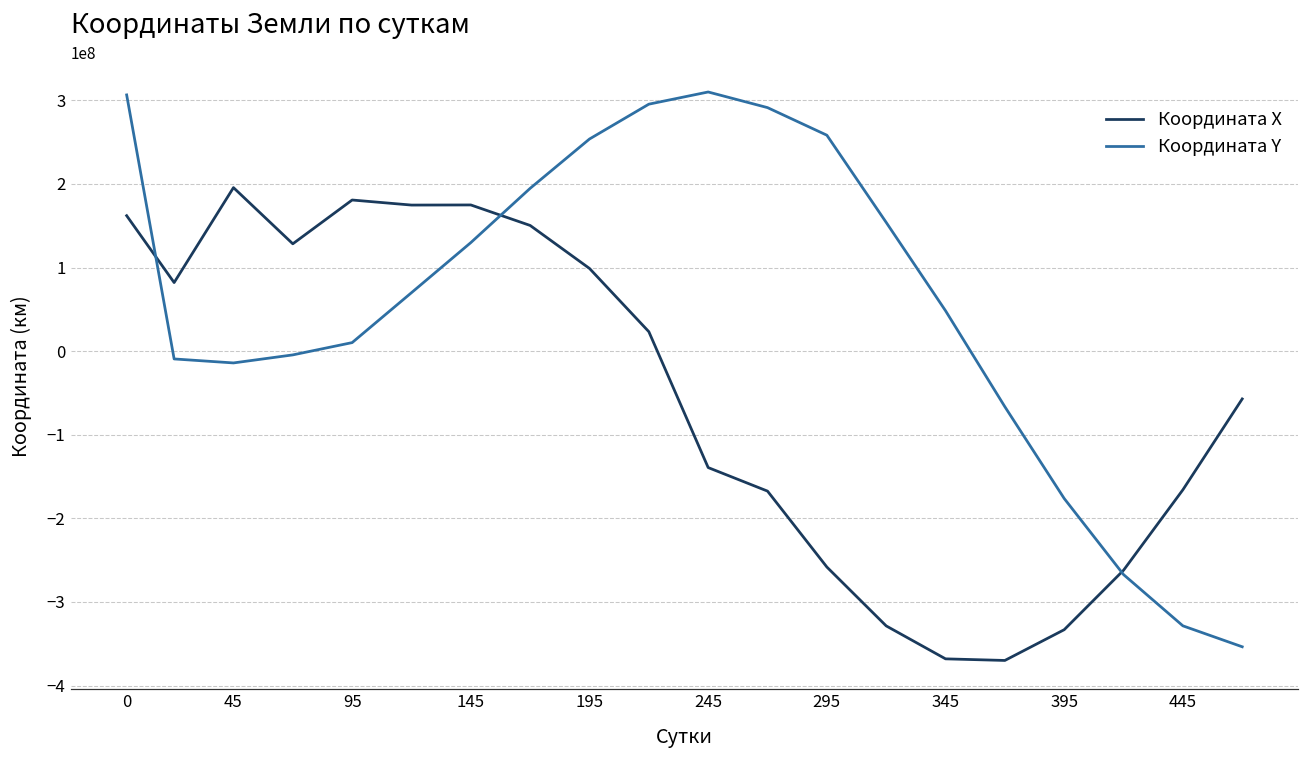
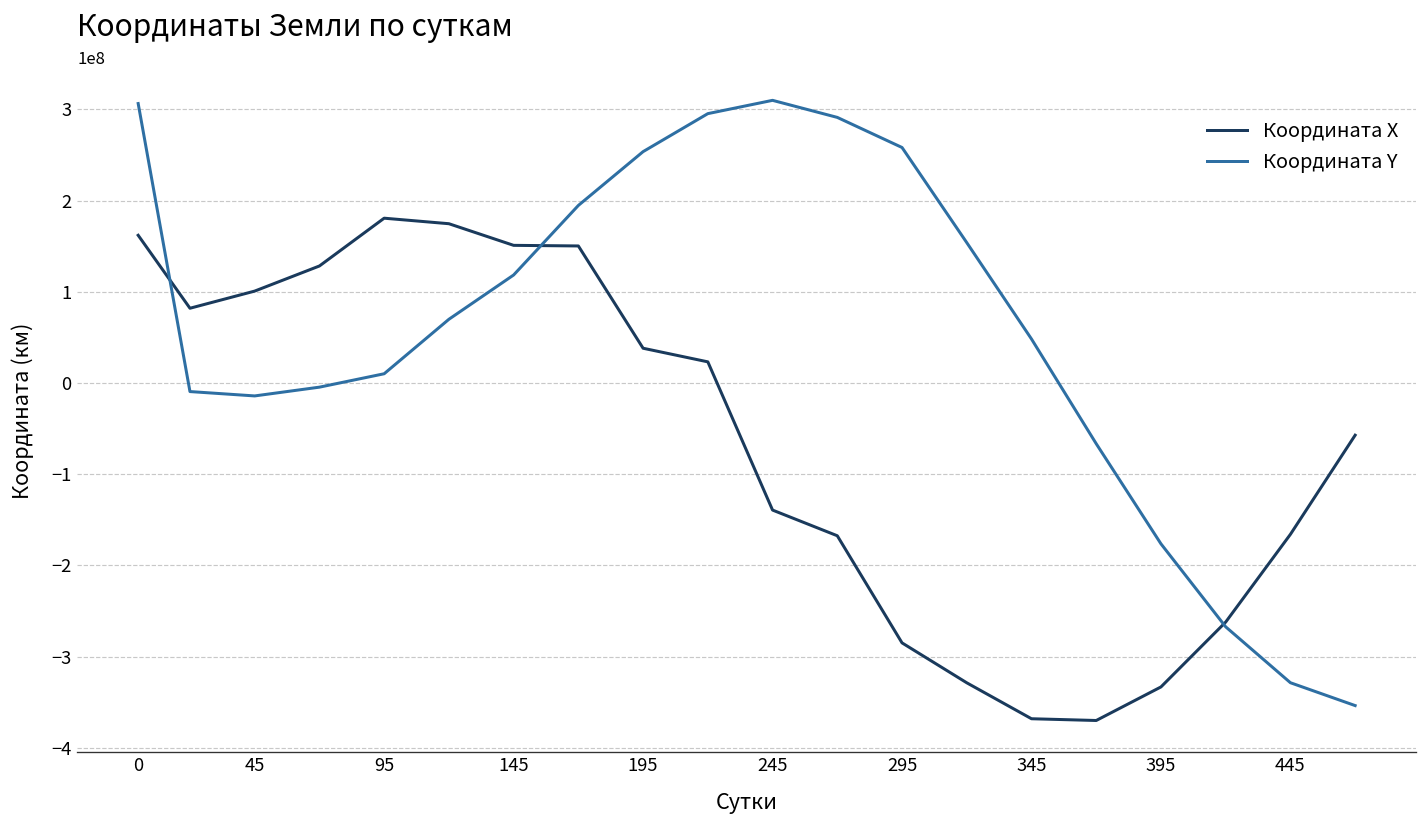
  {
    "Координата X": {
      "0": 160000000,
-     "45": 200000000,
+     "45": 100000000,
      "95": 180000000,
-     "145": 170000000,
-     "195": 100000000,
+     "145": 150000000,
+     "195": 40000000,
      "245": -140000000,
-     "295": -260000000,
+     "295": -280000000,
      "345": -370000000,
      "395": -330000000,
      "445": -170000000
    },
    "Координата Y": {
      "0": 310000000,
      "45": -10000000,
      "95": 10000000,
-     "145": 130000000,
+     "145": 120000000,
      "195": 250000000,
      "245": 310000000,
      "295": 260000000,
      "345": 50000000,
      "395": -180000000,
      "445": -330000000
    }
  }
